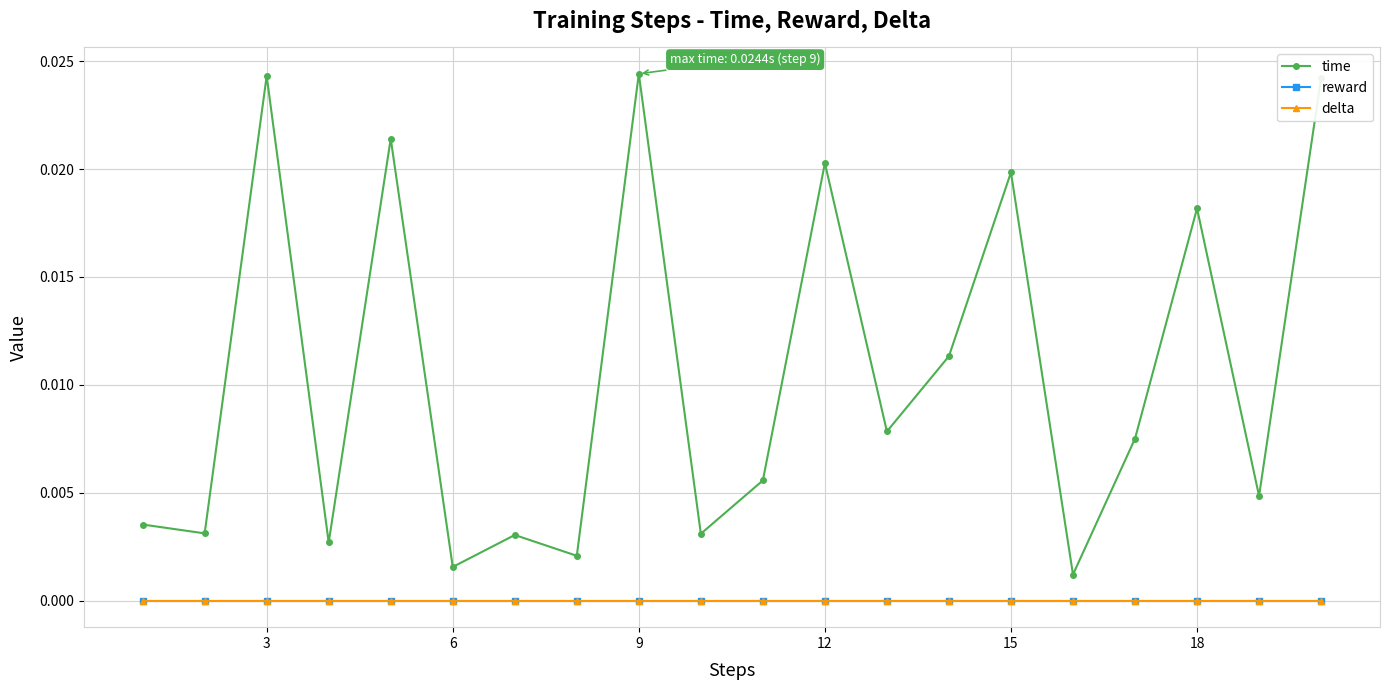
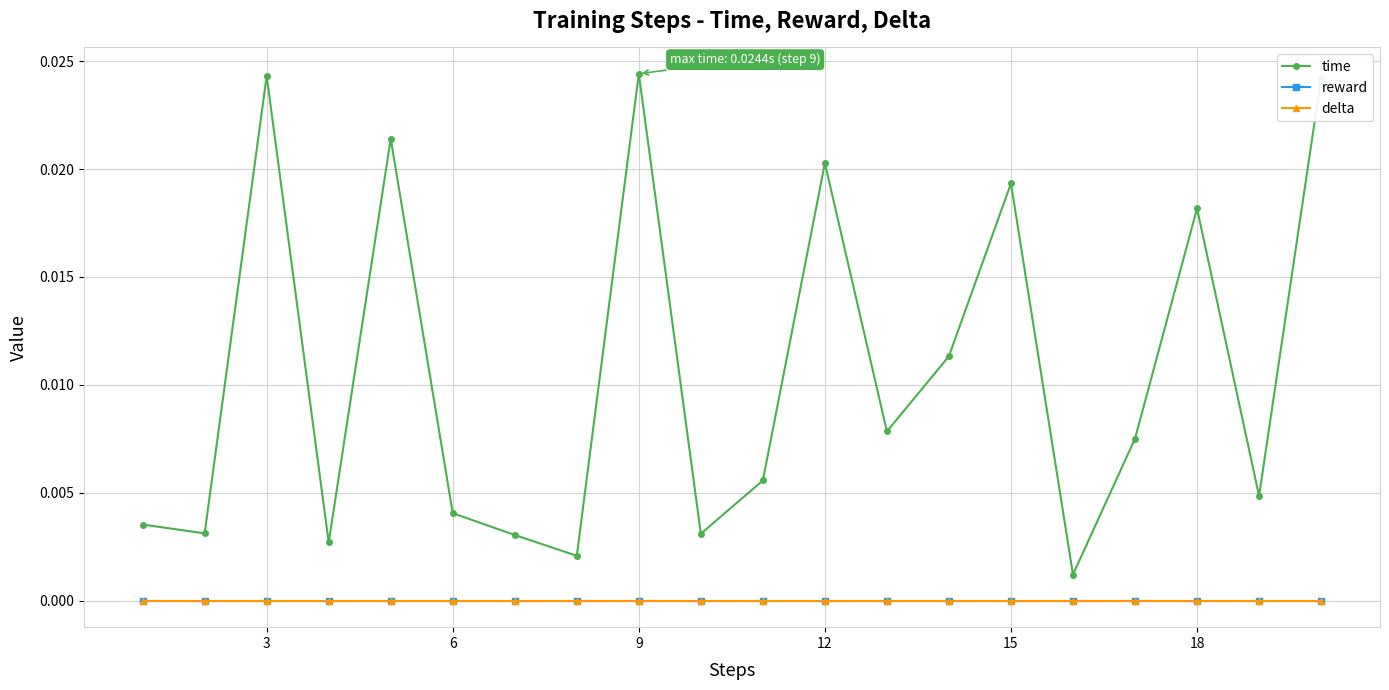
  {
    "time": {
      "3": 0.0243,
-     "6": 0.0016,
+     "6": 0.0041,
      "12": 0.0203,
-     "15": 0.0198,
+     "15": 0.0193,
      "18": 0.0182
    },
    "delta": {
      "3": 0.0000,
      "6": 0.0000,
      "9": 0.0000,
      "12": 0.0000,
      "15": 0.0000,
      "18": 0.0000
    }
  }
